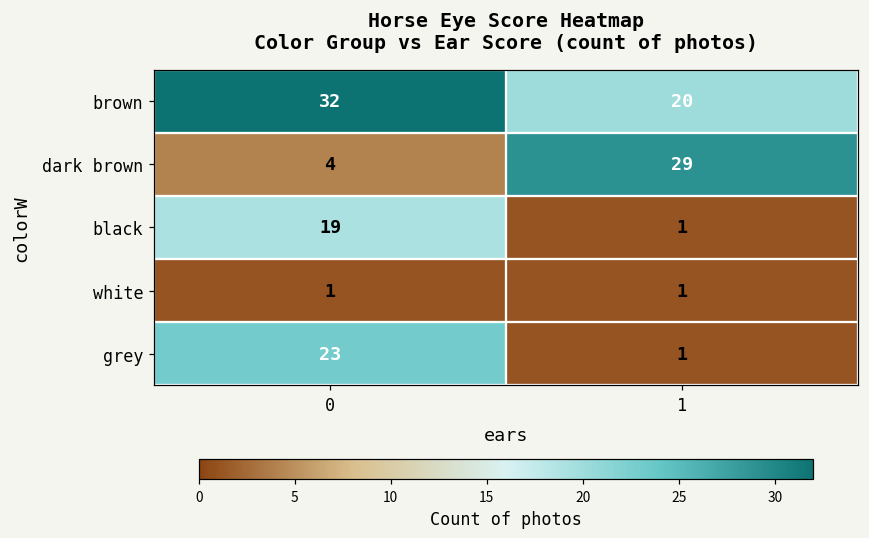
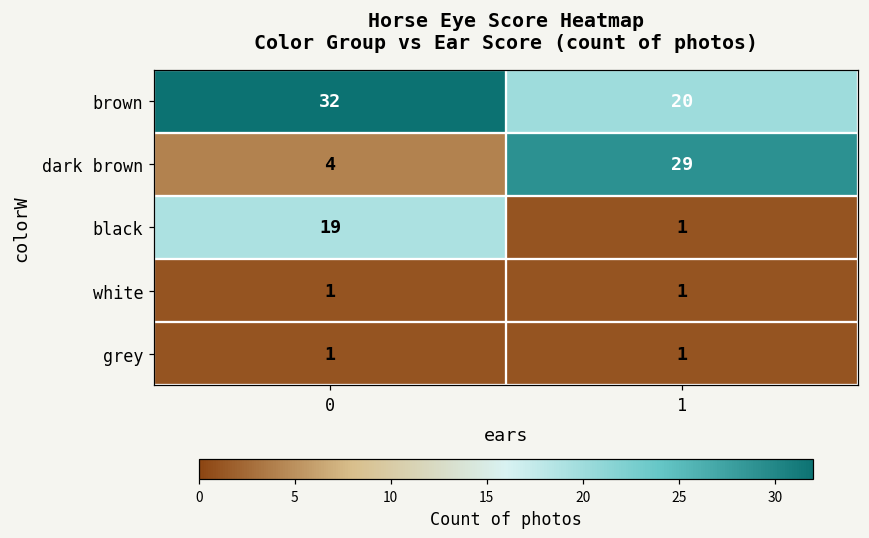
  {
    "brown": {
      "0": 32,
      "1": 20
    },
    "dark brown": {
      "0": 4,
      "1": 29
    },
    "black": {
      "0": 19,
      "1": 1
    },
    "white": {
      "0": 1,
      "1": 1
    },
    "grey": {
-     "0": 23,
+     "0": 1,
      "1": 1
    }
  }
